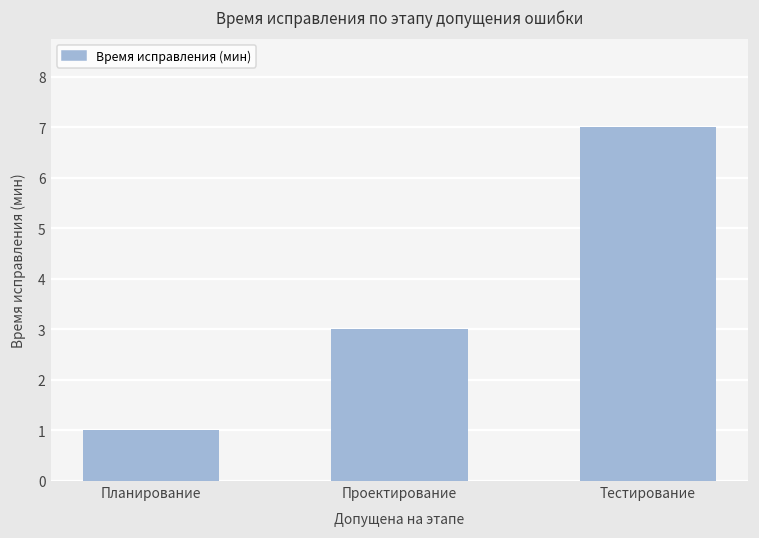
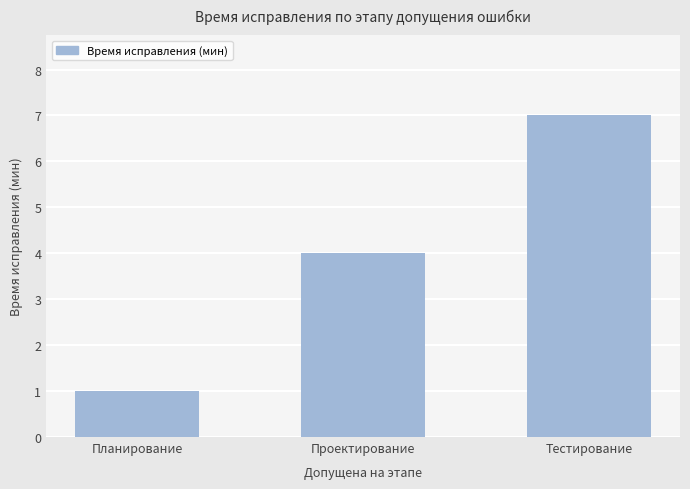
  {
    "Планирование": 1,
-   "Проектирование": 3,
+   "Проектирование": 4,
    "Тестирование": 7
  }
